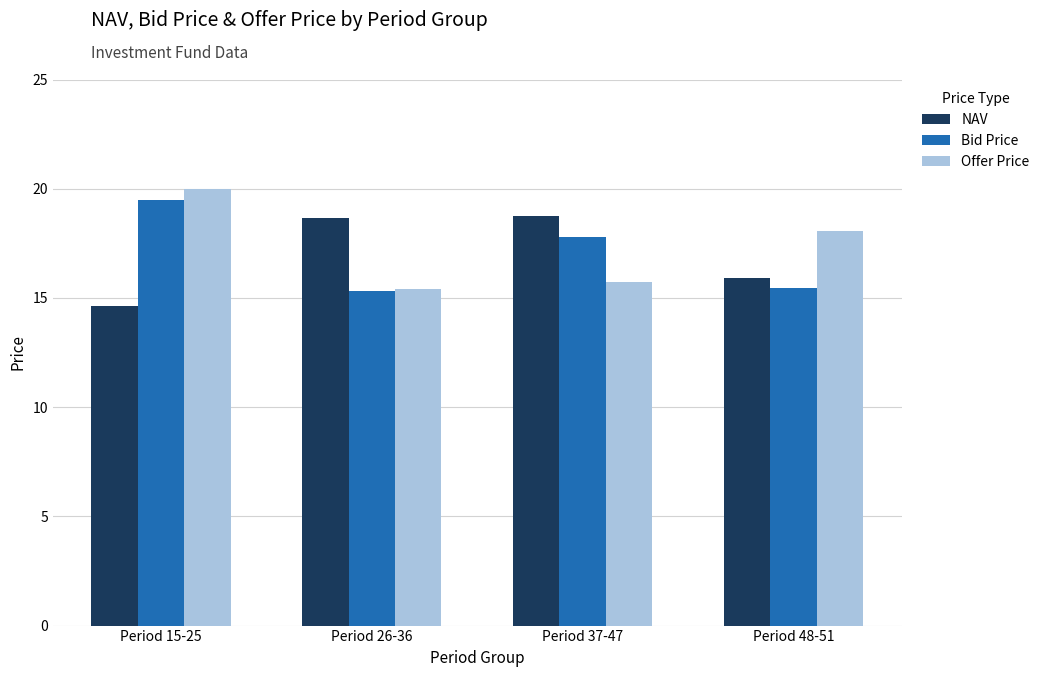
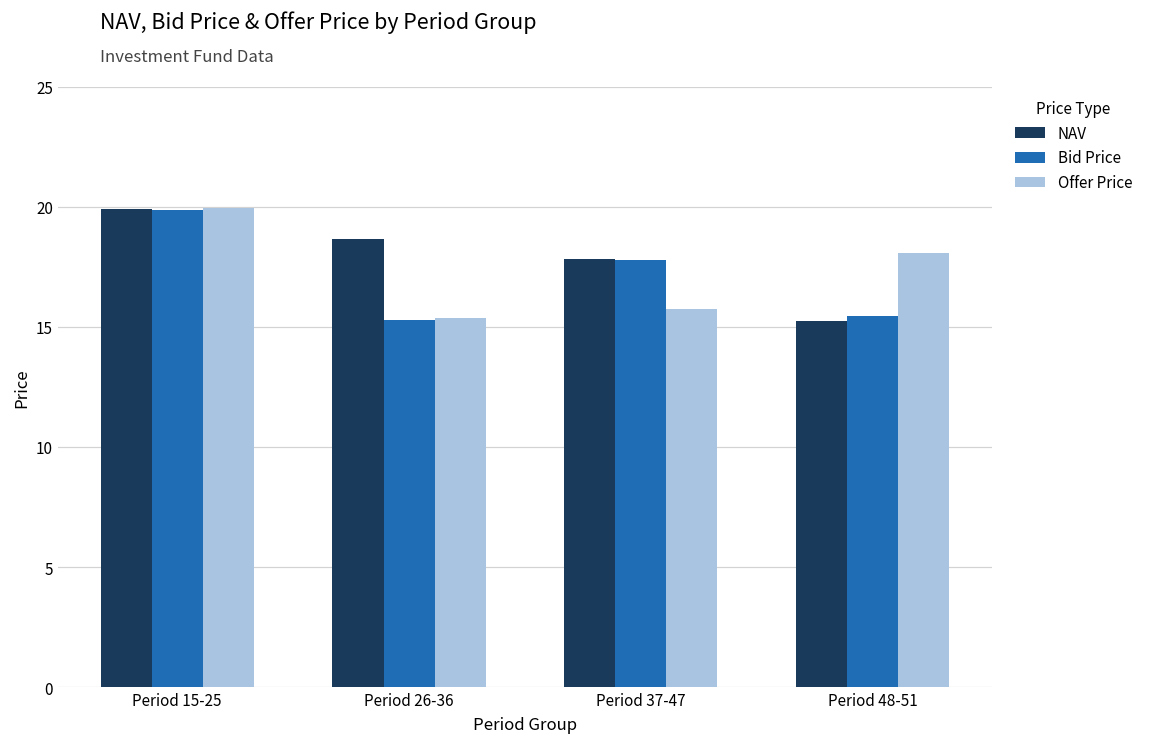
  {
    "NAV": {
-     "Period 15-25": 14.6,
+     "Period 15-25": 19.9,
      "Period 26-36": 18.7,
-     "Period 37-47": 18.8,
-     "Period 48-51": 15.9
+     "Period 37-47": 17.8,
+     "Period 48-51": 15.3
    },
    "Bid Price": {
-     "Period 15-25": 19.5,
+     "Period 15-25": 19.9,
      "Period 26-36": 15.3,
      "Period 37-47": 17.8,
      "Period 48-51": 15.5
    },
    "Offer Price": {
      "Period 15-25": 20.0,
      "Period 26-36": 15.4,
      "Period 37-47": 15.7,
      "Period 48-51": 18.1
    }
  }
